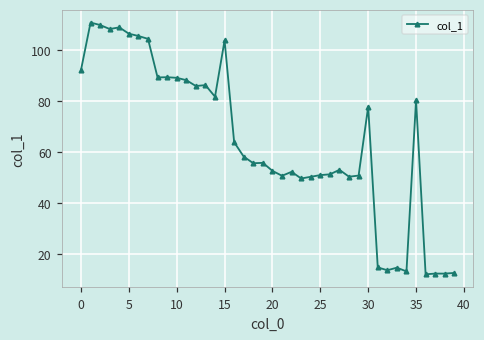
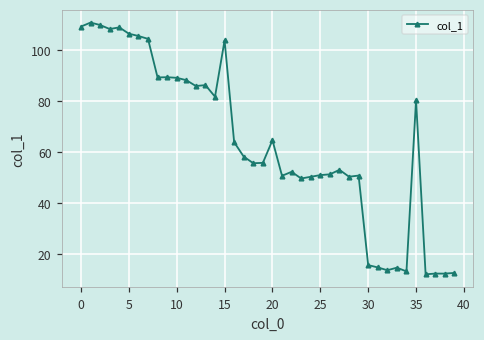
  {
-   "0": 92,
+   "0": 109,
    "5": 106,
    "10": 89,
    "15": 104,
-   "20": 53,
+   "20": 64,
    "25": 51,
-   "30": 78,
+   "30": 16,
    "35": 80
  }
